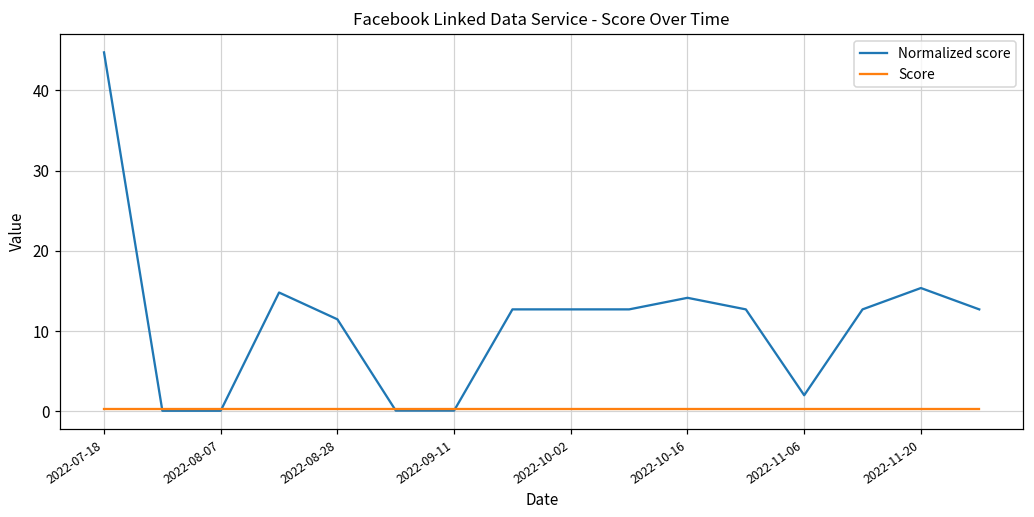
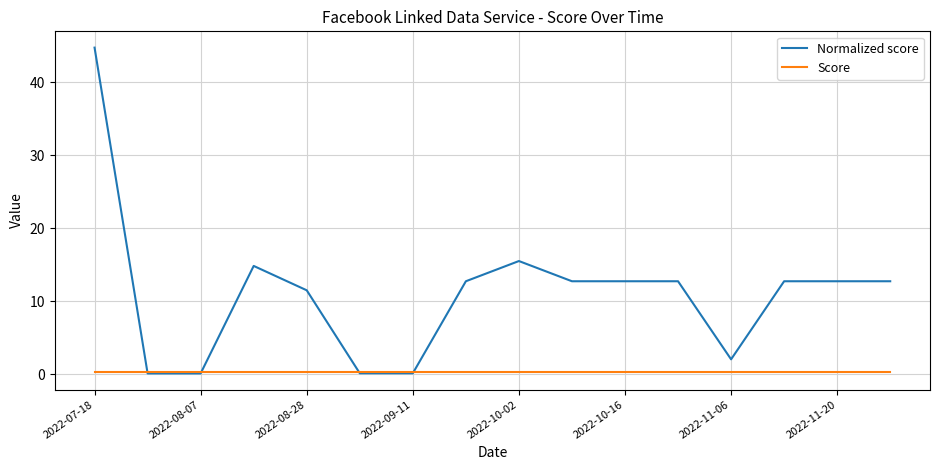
  {
    "Normalized score": {
      "2022-07-18": 45,
      "2022-08-28": 11,
-     "2022-10-02": 13,
-     "2022-10-16": 14,
+     "2022-10-02": 15,
+     "2022-10-16": 13,
      "2022-11-06": 2,
-     "2022-11-20": 15
+     "2022-11-20": 13
    },
    "Score": {
      "2022-07-18": 0,
      "2022-08-28": 0,
      "2022-10-02": 0,
      "2022-10-16": 0,
      "2022-11-06": 0,
      "2022-11-20": 0
    }
  }
